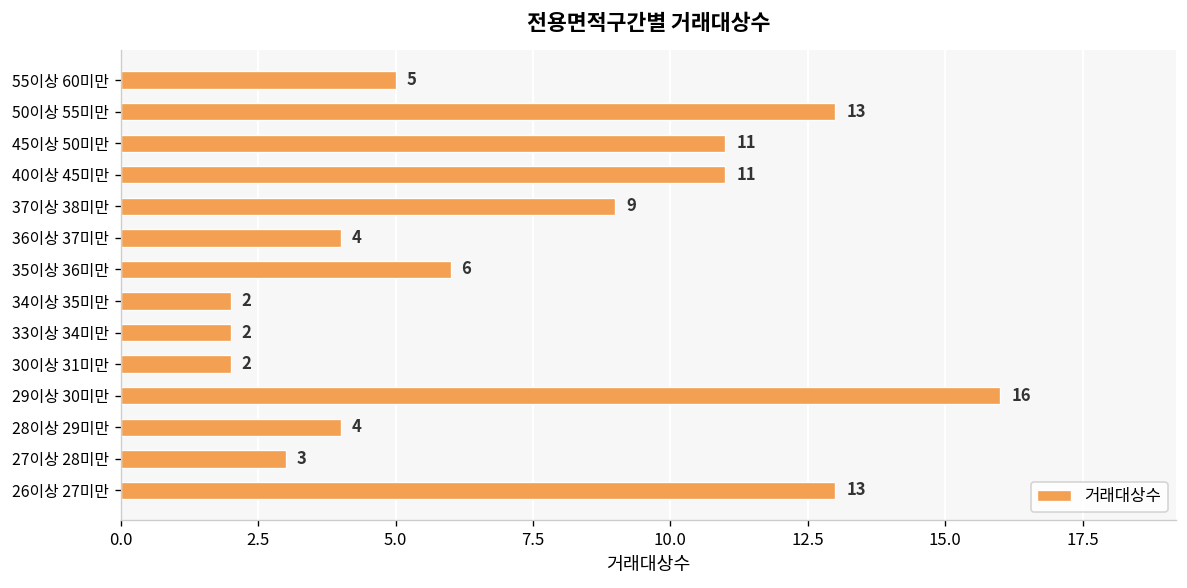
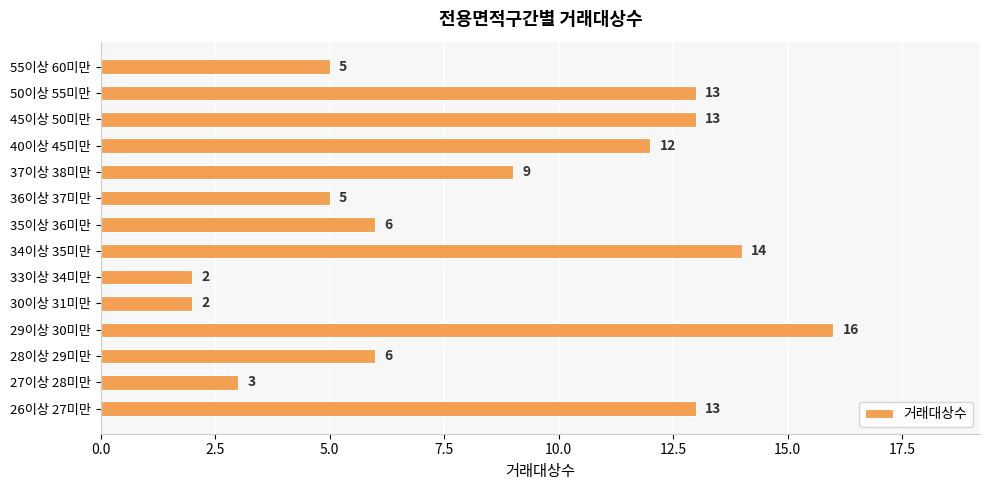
  {
    "55이상 60미만": 5,
    "50이상 55미만": 13,
-   "45이상 50미만": 11,
-   "40이상 45미만": 11,
+   "45이상 50미만": 13,
+   "40이상 45미만": 12,
    "37이상 38미만": 9,
-   "36이상 37미만": 4,
+   "36이상 37미만": 5,
    "35이상 36미만": 6,
-   "34이상 35미만": 2,
+   "34이상 35미만": 14,
    "33이상 34미만": 2,
    "30이상 31미만": 2,
    "29이상 30미만": 16,
-   "28이상 29미만": 4,
+   "28이상 29미만": 6,
    "27이상 28미만": 3,
    "26이상 27미만": 13
  }
